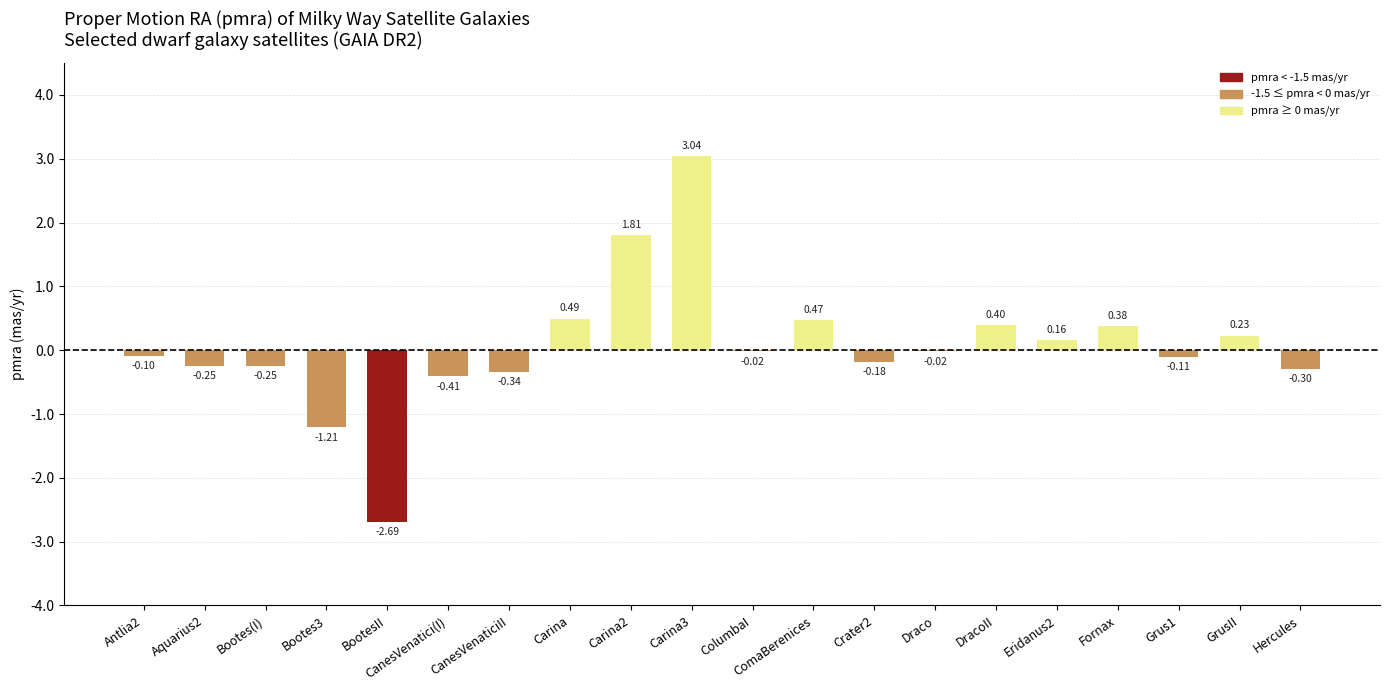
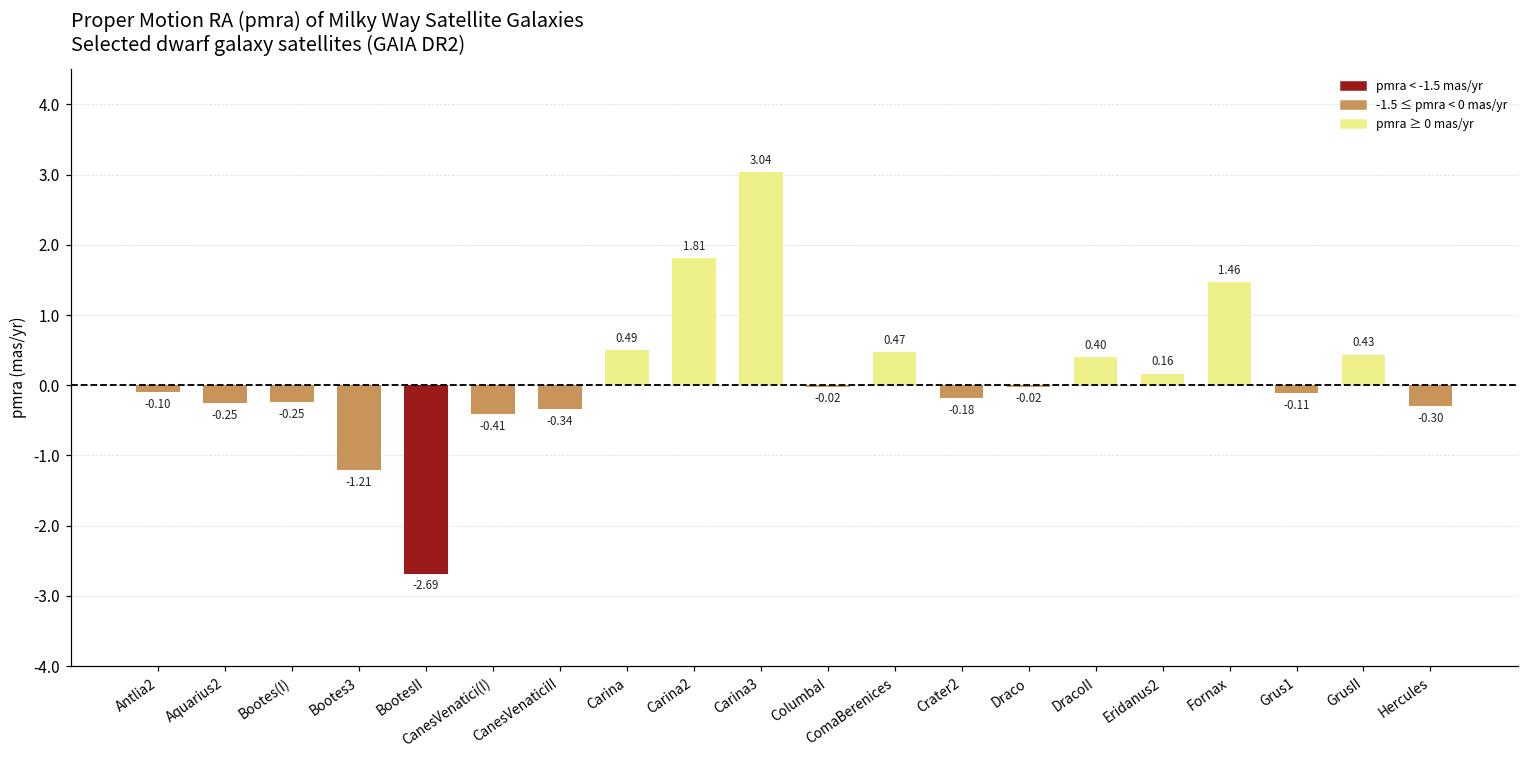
  {
    "Antlia2": -0.10,
    "Aquarius2": -0.25,
    "Bootes(I)": -0.25,
    "Bootes3": -1.21,
    "BootesII": -2.69,
    "CanesVenatici(I)": -0.41,
    "CanesVenaticiII": -0.34,
    "Carina": 0.49,
    "Carina2": 1.81,
    "Carina3": 3.04,
    "ColumbaI": -0.02,
    "ComaBerenices": 0.47,
    "Crater2": -0.18,
    "Draco": -0.02,
    "DracoII": 0.40,
    "Eridanus2": 0.16,
-   "Fornax": 0.38,
+   "Fornax": 1.46,
    "Grus1": -0.11,
-   "GrusII": 0.23,
+   "GrusII": 0.43,
    "Hercules": -0.30
  }
